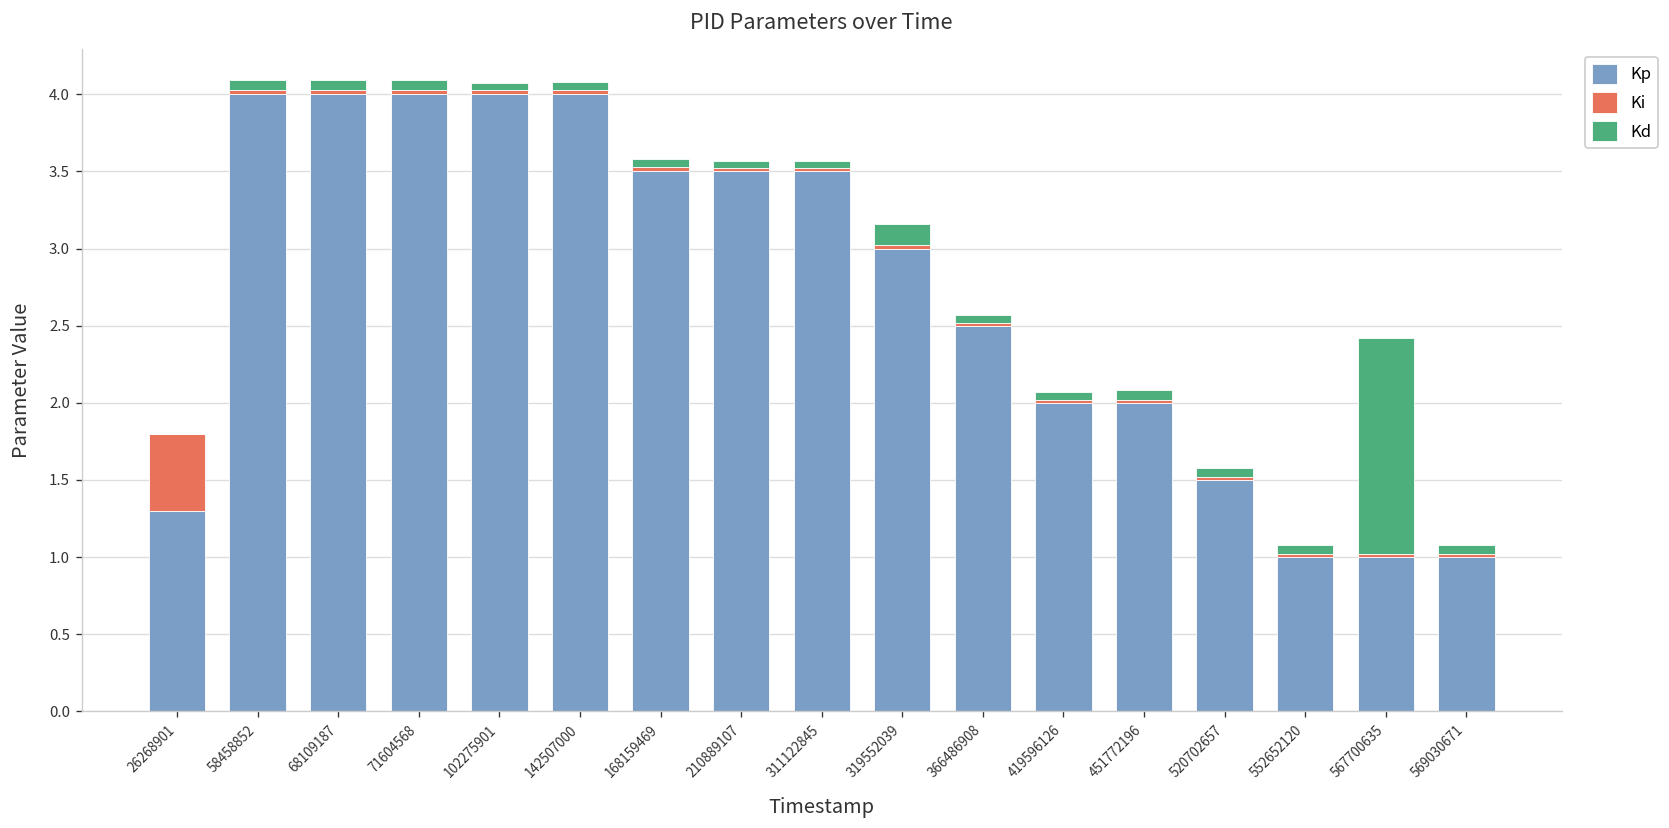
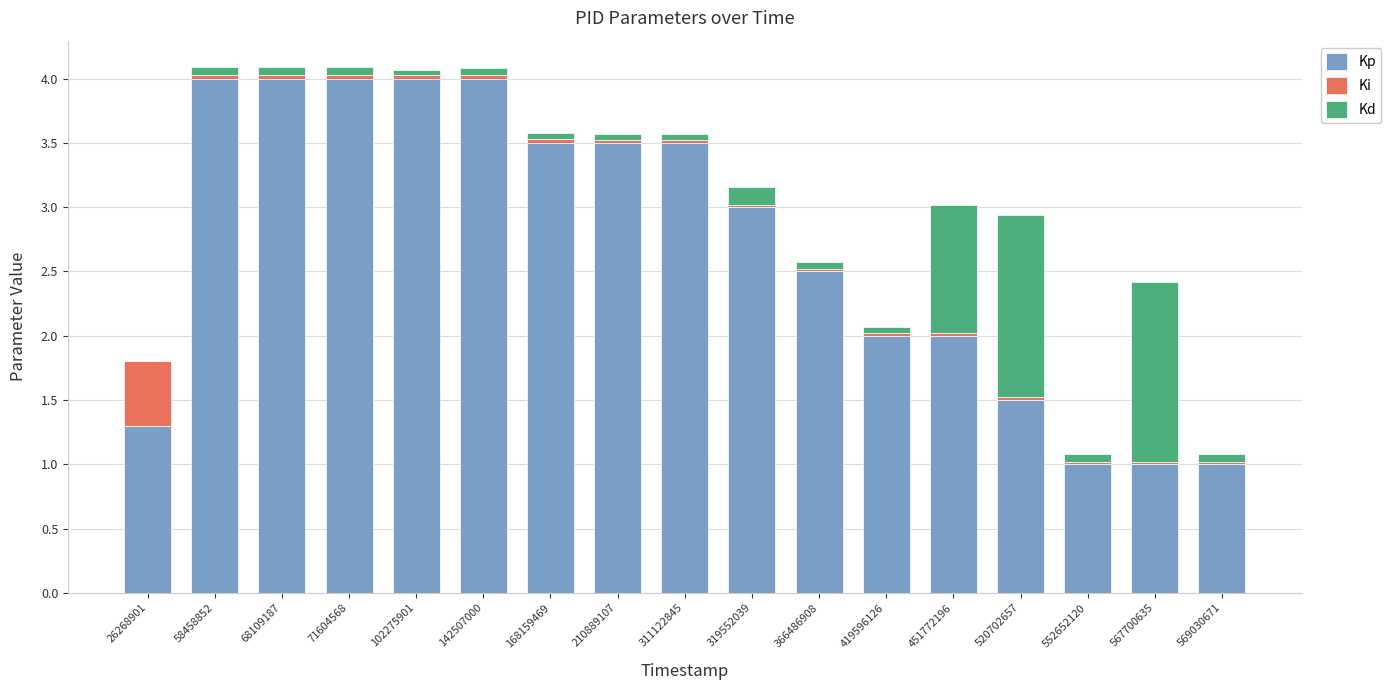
  {
    "Kp": {
      "26268901": 1.30,
      "58458852": 4.00,
      "68109187": 4.00,
      "71604568": 4.00,
      "102275901": 4.00,
      "142507000": 4.00,
      "168159469": 3.50,
      "210889107": 3.50,
      "311122845": 3.50,
      "319552039": 3.00,
      "366486908": 2.50,
      "419596126": 2.00,
      "451772196": 2.00,
      "520702657": 1.50,
      "552652120": 1.00,
      "567700635": 1.00,
      "569030671": 1.00
    },
    "Ki": {
      "26268901": 0.50,
      "58458852": 0.03,
      "68109187": 0.03,
      "71604568": 0.03,
      "102275901": 0.03,
      "142507000": 0.03,
      "168159469": 0.03,
      "210889107": 0.02,
      "311122845": 0.02,
      "319552039": 0.02,
      "366486908": 0.02,
      "419596126": 0.02,
      "451772196": 0.02,
      "520702657": 0.02,
      "552652120": 0.02,
      "567700635": 0.02,
      "569030671": 0.02
    },
    "Kd": {
      "26268901": 0.00,
      "58458852": 0.06,
      "68109187": 0.06,
      "71604568": 0.06,
      "102275901": 0.04,
      "142507000": 0.05,
      "168159469": 0.05,
      "210889107": 0.05,
      "311122845": 0.05,
      "319552039": 0.14,
      "366486908": 0.05,
      "419596126": 0.05,
-     "451772196": 0.06,
-     "520702657": 0.06,
+     "451772196": 1.00,
+     "520702657": 1.42,
      "552652120": 0.06,
      "567700635": 1.40,
      "569030671": 0.06
    }
  }
